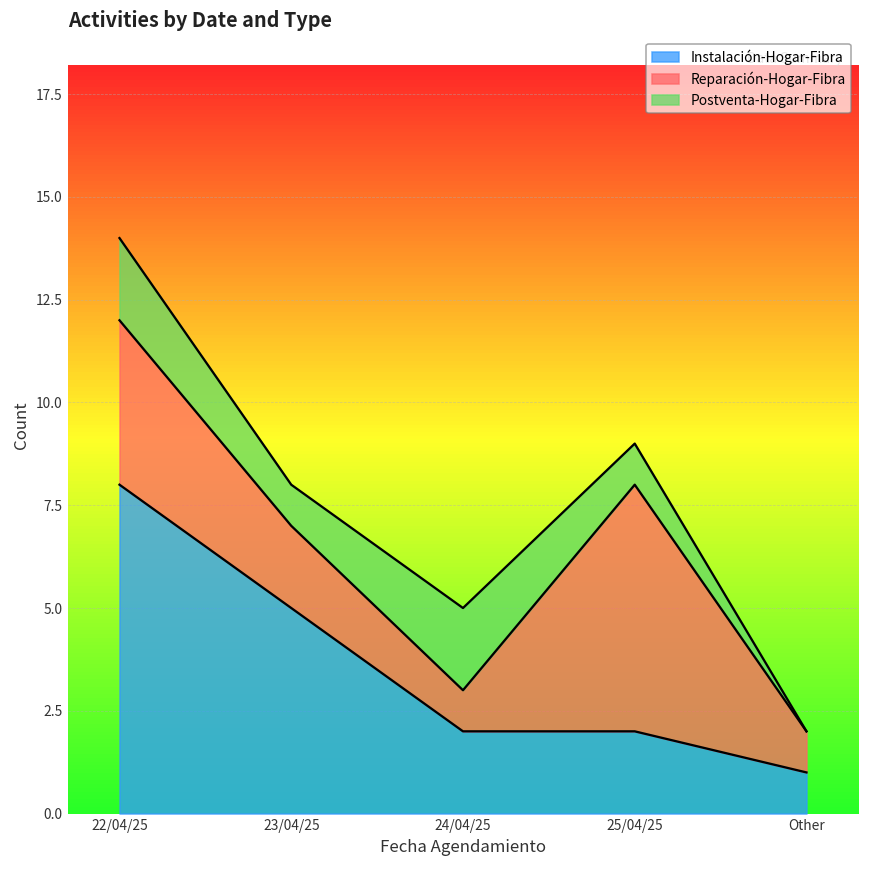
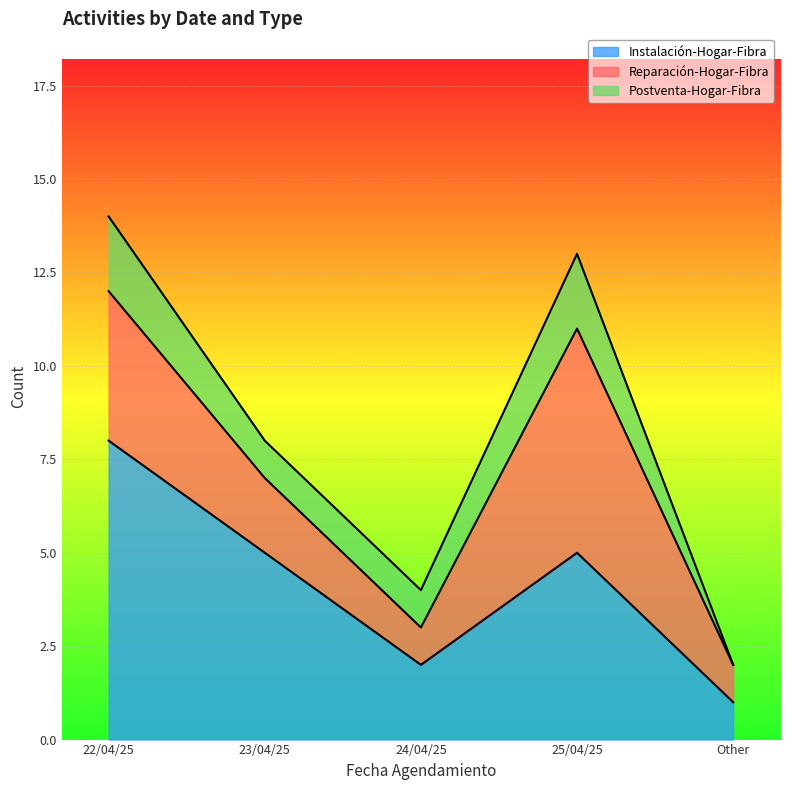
  {
    "Instalación-Hogar-Fibra": {
      "22/04/25": 8,
      "23/04/25": 5,
      "24/04/25": 2,
-     "25/04/25": 2,
+     "25/04/25": 5,
      "Other": 1
    },
    "Reparación-Hogar-Fibra": {
      "22/04/25": 4,
      "23/04/25": 2,
      "24/04/25": 1,
      "25/04/25": 6
    },
    "Postventa-Hogar-Fibra": {
      "22/04/25": 2,
      "23/04/25": 1,
-     "24/04/25": 2,
-     "25/04/25": 1
+     "24/04/25": 1,
+     "25/04/25": 2
    }
  }
